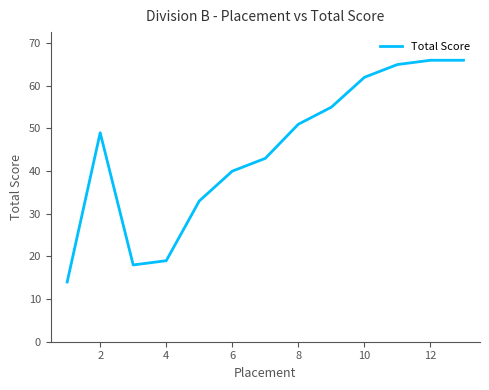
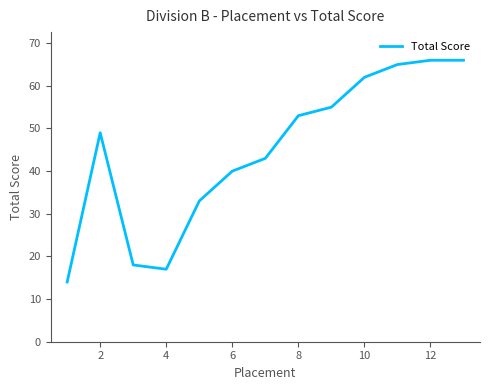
  {
    "2": 49,
-   "4": 19,
+   "4": 17,
    "6": 40,
-   "8": 51,
+   "8": 53,
    "10": 62,
    "12": 66
  }
